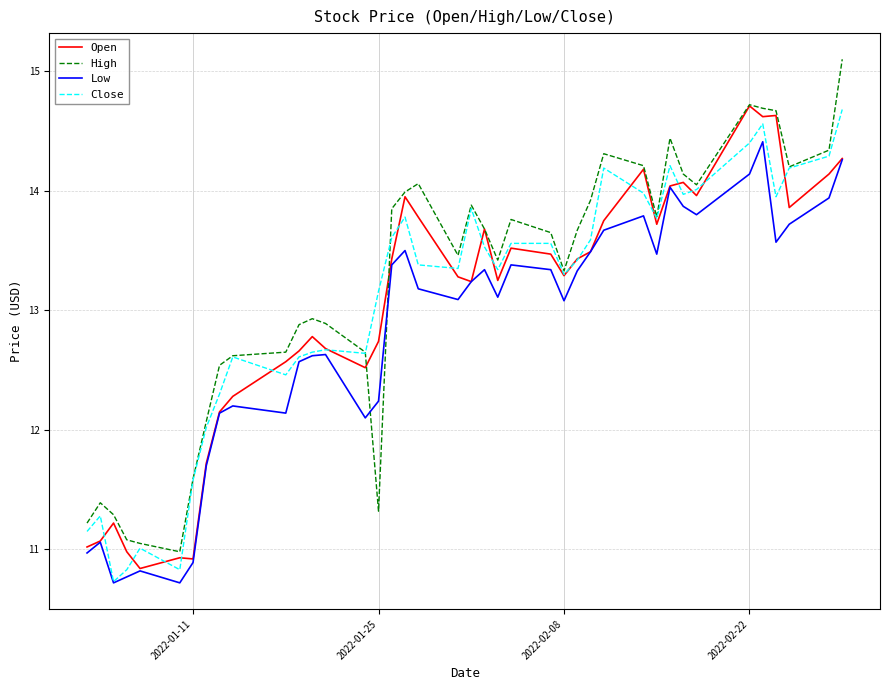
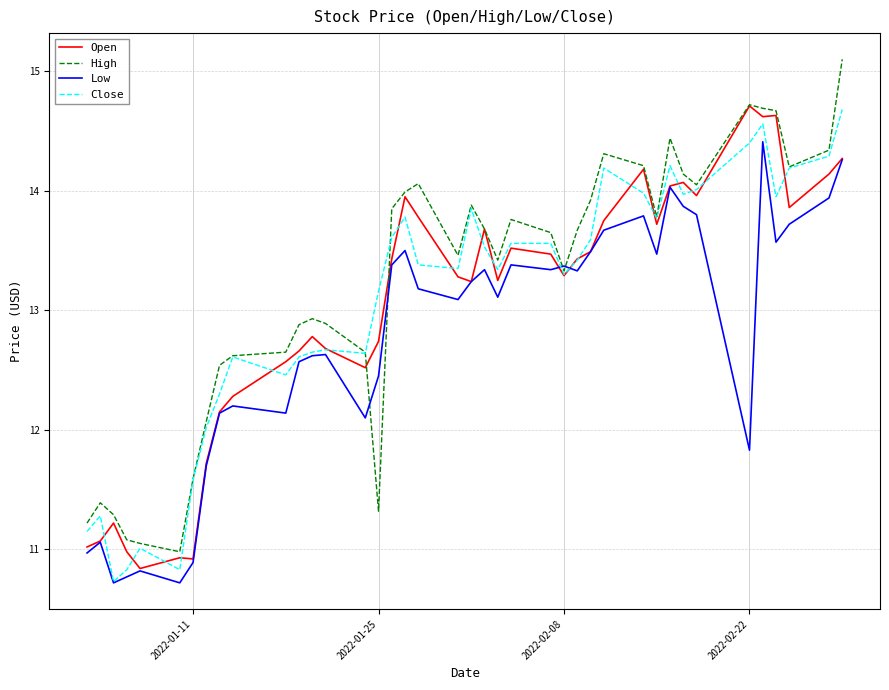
  {
    "Open": {
      "2022-01-11": 10.92,
      "2022-01-25": 12.74
    },
    "High": {
      "2022-01-25": 11.32,
      "2022-02-08": 13.33
    },
    "Low": {
      "2022-01-11": 10.89,
-     "2022-01-25": 12.24,
-     "2022-02-08": 13.08,
-     "2022-02-22": 14.14
+     "2022-01-25": 12.45,
+     "2022-02-08": 13.37,
+     "2022-02-22": 11.83
    },
    "Close": {
      "2022-01-25": 13.16,
      "2022-02-22": 14.40
    }
  }
